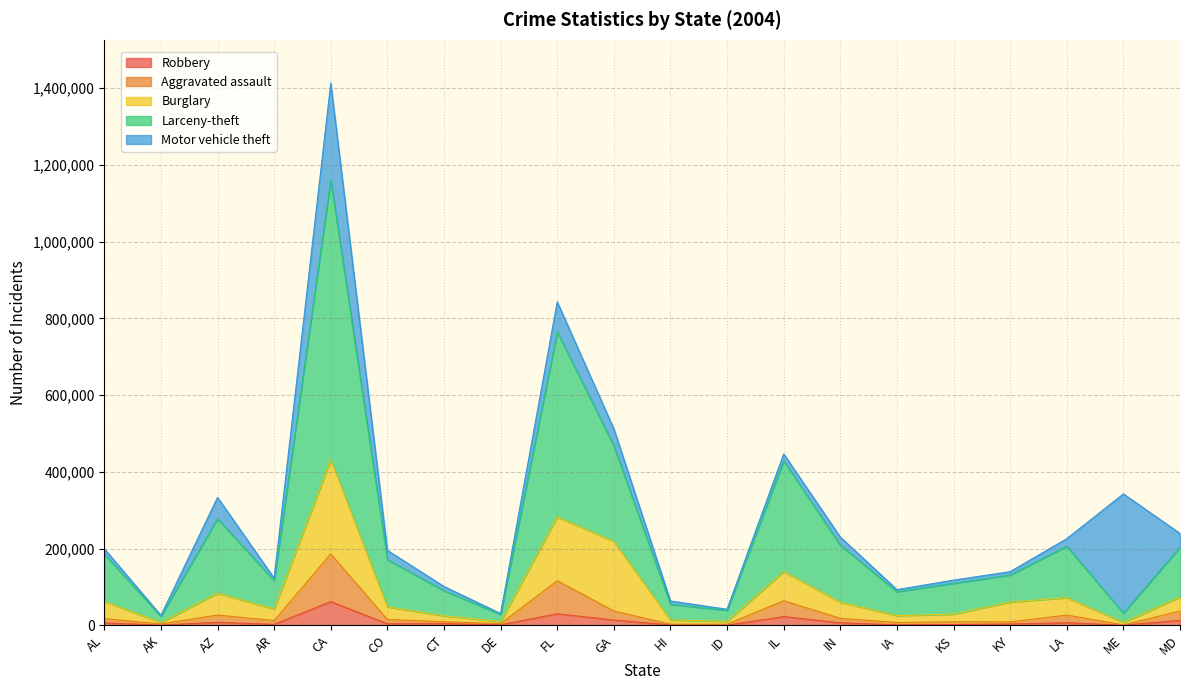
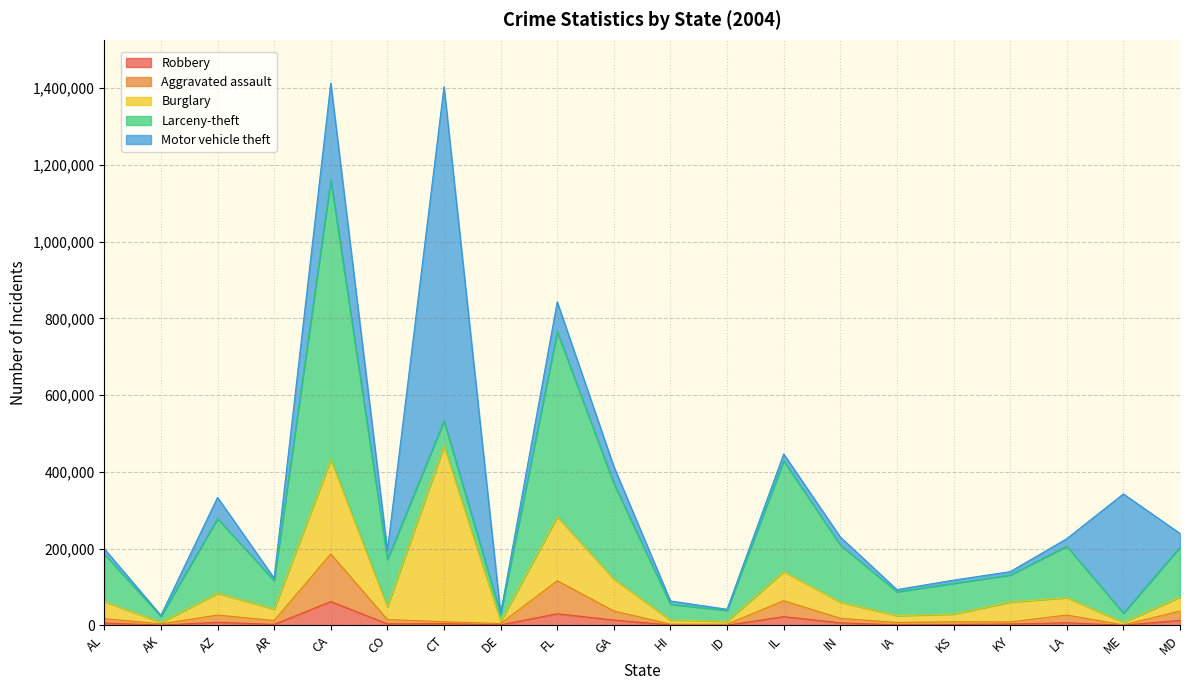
  {
    "Burglary": {
      "AL": "40,000",
      "AZ": "60,000",
      "AR": "30,000",
      "CA": "250,000",
      "CO": "30,000",
-     "CT": "20,000",
+     "CT": "460,000",
      "FL": "170,000",
-     "GA": "180,000",
+     "GA": "80,000",
      "HI": "10,000",
      "ID": "10,000",
      "IL": "80,000",
      "IN": "40,000",
      "IA": "20,000",
      "KS": "20,000",
      "KY": "50,000",
      "LA": "50,000",
      "MD": "40,000"
    },
    "Larceny-theft": {
      "AL": "120,000",
      "AZ": "190,000",
      "CA": "730,000",
      "CO": "120,000",
      "CT": "70,000",
      "FL": "480,000",
      "GA": "250,000",
      "HI": "40,000",
      "IL": "290,000",
      "IN": "150,000",
      "KS": "80,000",
      "KY": "70,000",
      "LA": "130,000",
      "ME": "20,000",
      "MD": "130,000"
    },
    "Motor vehicle theft": {
      "AL": "10,000",
      "AZ": "60,000",
      "CA": "250,000",
      "CO": "20,000",
-     "CT": "10,000",
+     "CT": "870,000",
      "FL": "80,000",
      "GA": "40,000",
      "HI": "10,000",
      "IL": "20,000",
      "IN": "20,000",
      "KS": "10,000",
      "KY": "10,000",
      "LA": "20,000",
      "ME": "310,000",
      "MD": "40,000"
    }
  }
